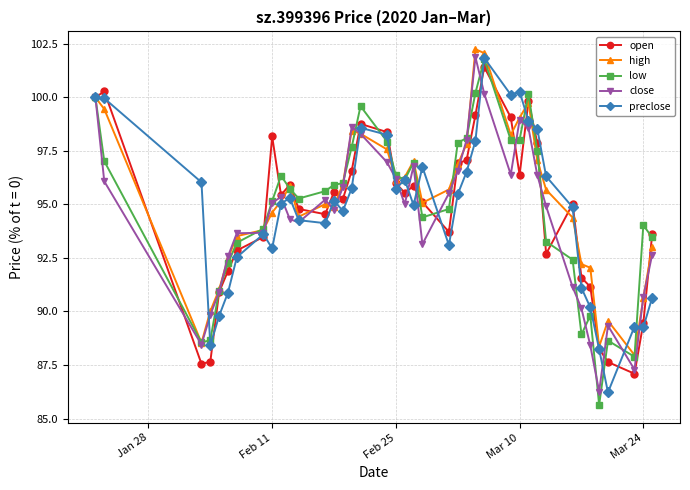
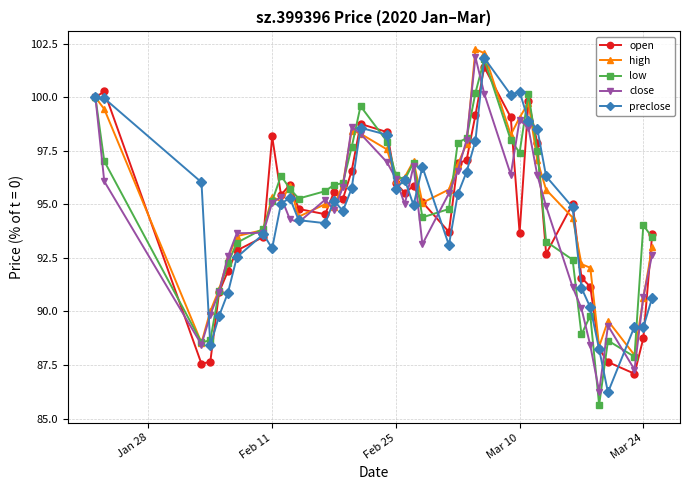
  {
    "open": {
      "Feb 11": 98.2,
      "Feb 25": 96.0,
-     "Mar 10": 96.4,
-     "Mar 24": 89.5
+     "Mar 10": 93.7,
+     "Mar 24": 88.7
    },
    "high": {
-     "Feb 11": 94.6
+     "Feb 11": 95.3
    },
    "low": {
      "Feb 25": 96.4,
-     "Mar 10": 98.0,
+     "Mar 10": 97.4,
      "Mar 24": 94.0
    },
    "preclose": {
      "Feb 11": 92.9,
      "Feb 25": 95.7,
      "Mar 10": 100.3,
      "Mar 24": 89.3
    }
  }
